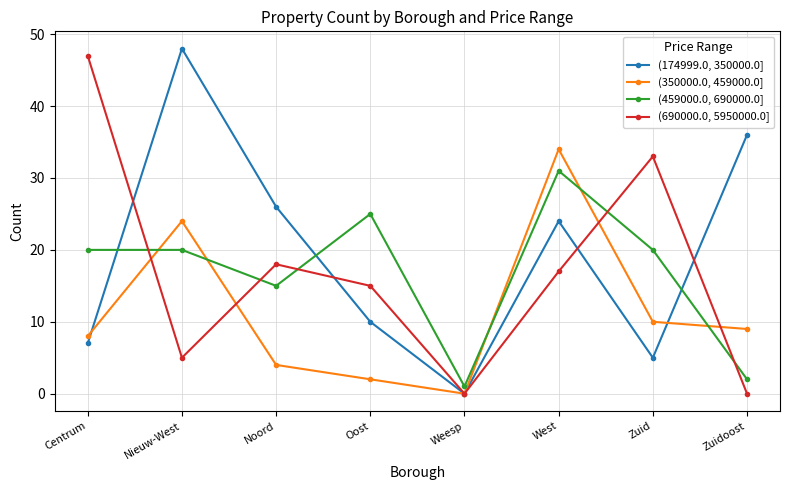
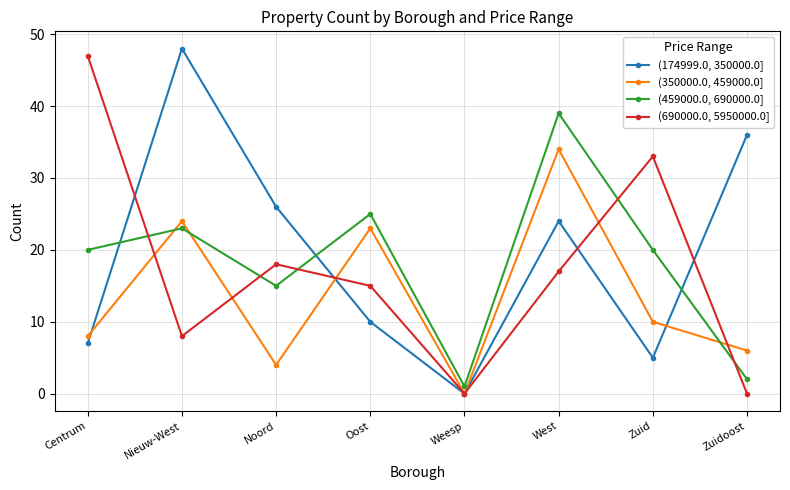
  {
    "(174999.0, 350000.0]": {
      "Centrum": 7,
      "Nieuw-West": 48,
      "Noord": 26,
      "Oost": 10,
      "West": 24,
      "Zuid": 5,
      "Zuidoost": 36
    },
    "(350000.0, 459000.0]": {
      "Centrum": 8,
      "Nieuw-West": 24,
      "Noord": 4,
-     "Oost": 2,
+     "Oost": 23,
      "West": 34,
      "Zuid": 10,
-     "Zuidoost": 9
+     "Zuidoost": 6
    },
    "(459000.0, 690000.0]": {
      "Centrum": 20,
-     "Nieuw-West": 20,
+     "Nieuw-West": 23,
      "Noord": 15,
      "Oost": 25,
      "Weesp": 1,
-     "West": 31,
+     "West": 39,
      "Zuid": 20,
      "Zuidoost": 2
    },
    "(690000.0, 5950000.0]": {
      "Centrum": 47,
-     "Nieuw-West": 5,
+     "Nieuw-West": 8,
      "Noord": 18,
      "Oost": 15,
      "West": 17,
      "Zuid": 33,
      "Zuidoost": 0
    }
  }
